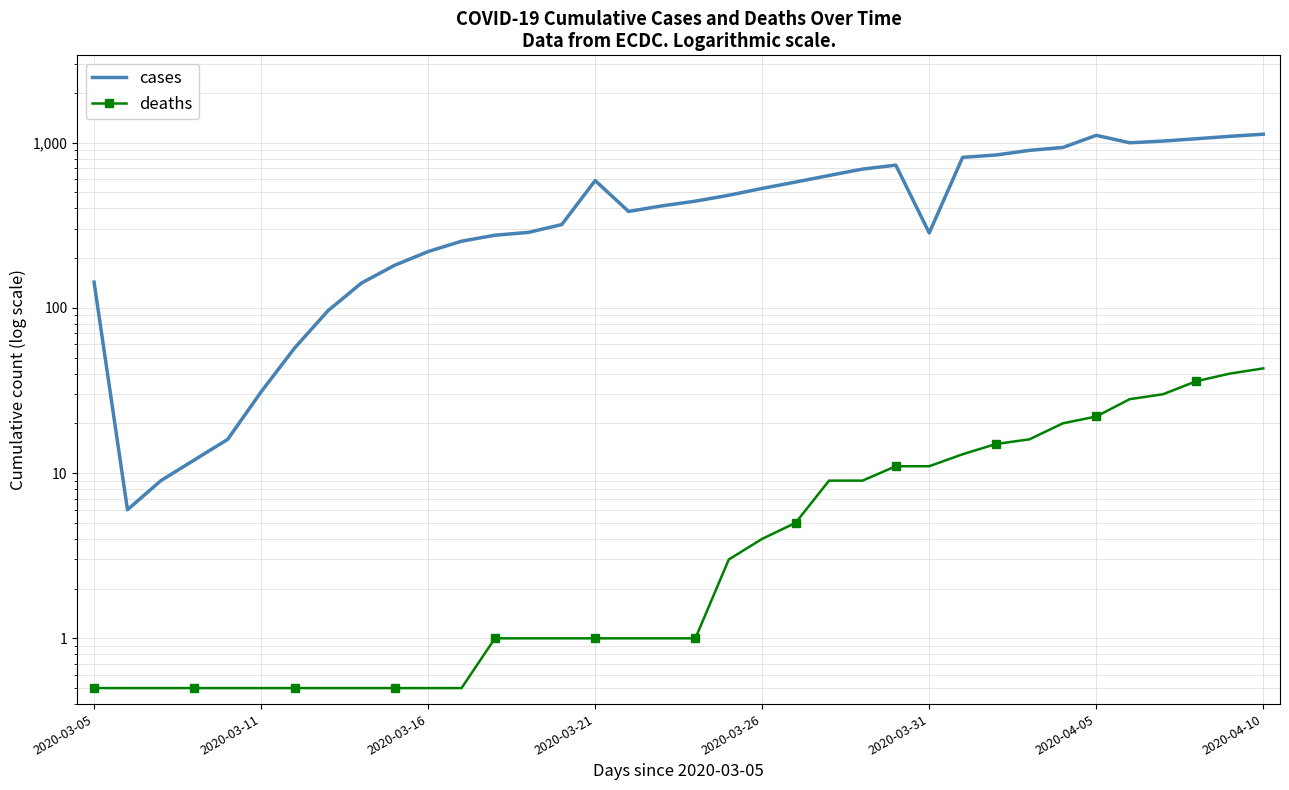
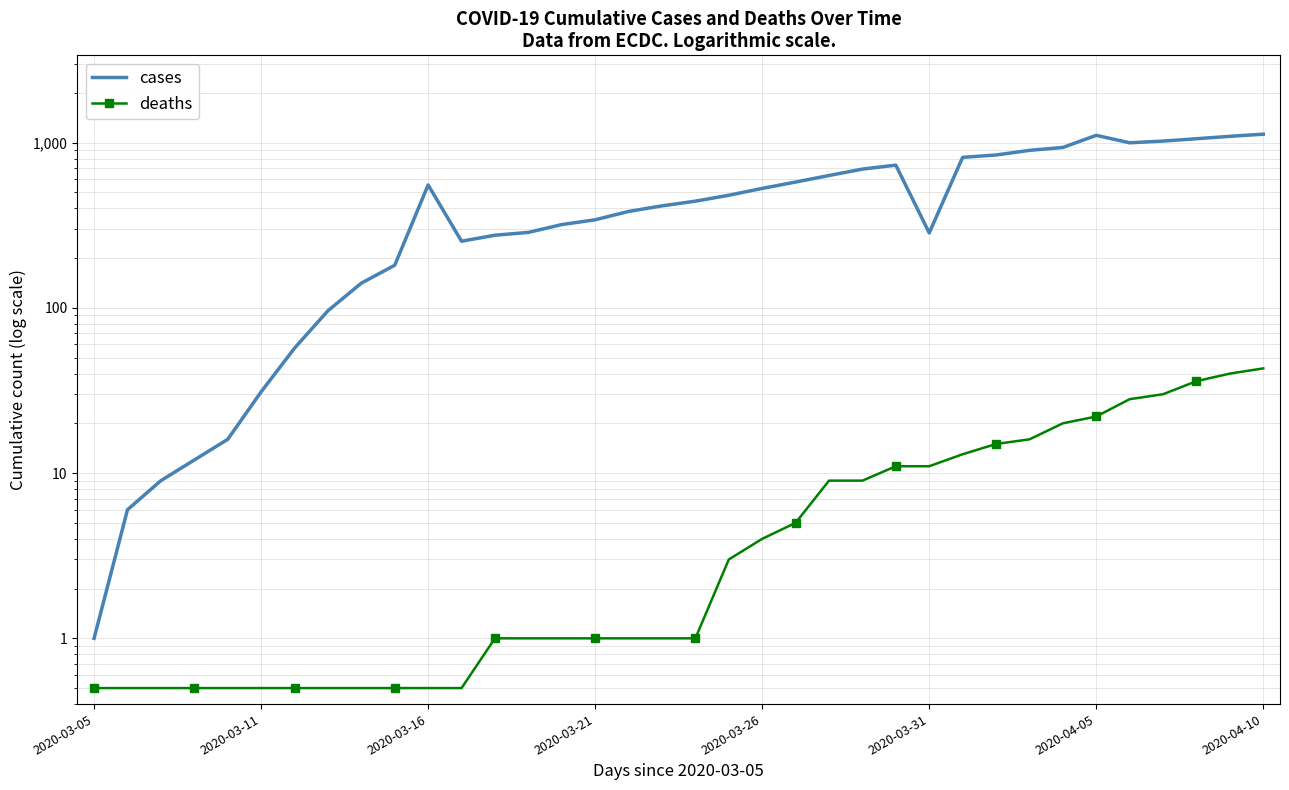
  {
    "cases": {
-     "2020-03-05": "140",
+     "2020-03-05": "1",
      "2020-03-11": "31",
-     "2020-03-16": "220",
-     "2020-03-21": "590",
+     "2020-03-16": "550",
+     "2020-03-21": "340",
      "2020-03-26": "530",
      "2020-03-31": "280",
      "2020-04-05": "1,100",
      "2020-04-10": "1,100"
    },
    "deaths": {
      "2020-03-05": "0.50",
      "2020-03-11": "0.50",
      "2020-03-16": "0.50",
      "2020-03-21": "1",
      "2020-03-26": "4",
      "2020-03-31": "11",
      "2020-04-05": "22",
      "2020-04-10": "43"
    }
  }
